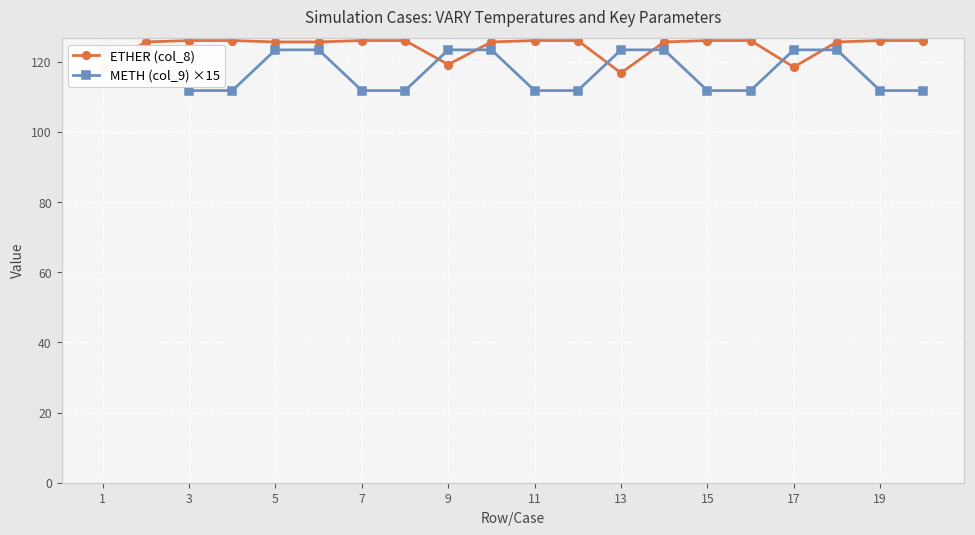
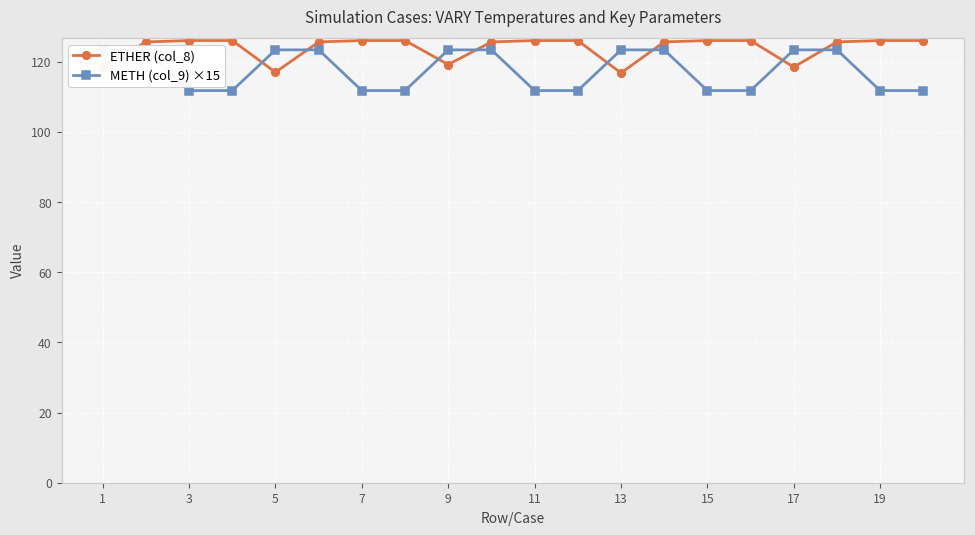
  {
    "ETHER (col_8)": {
      "3": 126,
-     "5": 126,
+     "5": 117,
      "7": 126,
      "9": 119,
      "11": 126,
      "13": 117,
      "15": 126,
      "17": 119,
      "19": 126
    },
    "METH (col_9) ×15": {
      "3": 112,
      "5": 123,
      "7": 112,
      "9": 123,
      "11": 112,
      "13": 123,
      "15": 112,
      "17": 123,
      "19": 112
    }
  }
